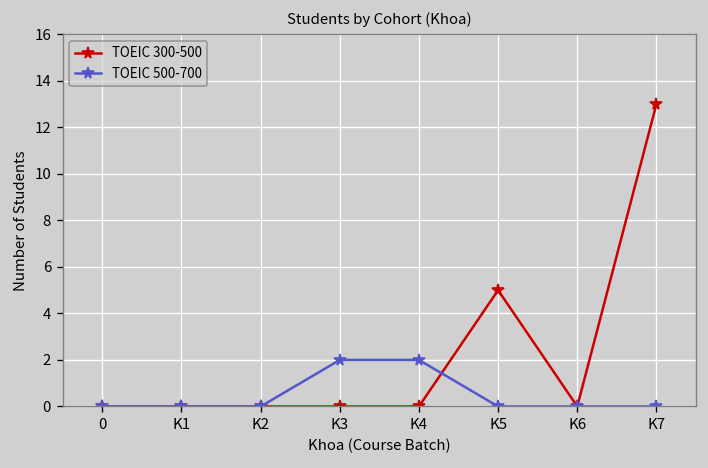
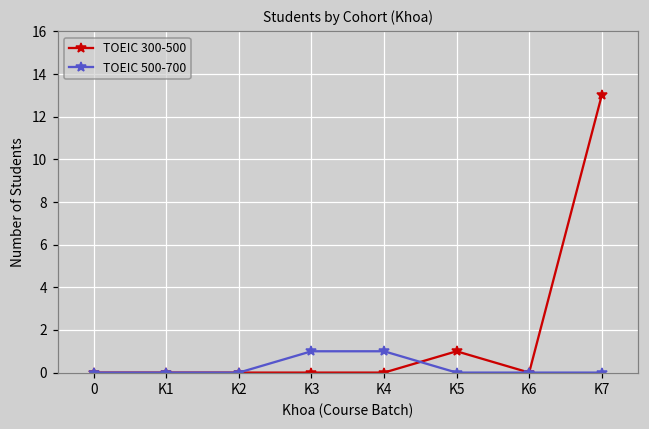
  {
    "TOEIC 300-500": {
      "K3": 0,
      "K4": 0,
-     "K5": 5,
+     "K5": 1,
      "K7": 13
    },
    "TOEIC 500-700": {
-     "K3": 2,
-     "K4": 2,
+     "K3": 1,
+     "K4": 1,
      "K5": 0,
      "K7": 0
    }
  }
